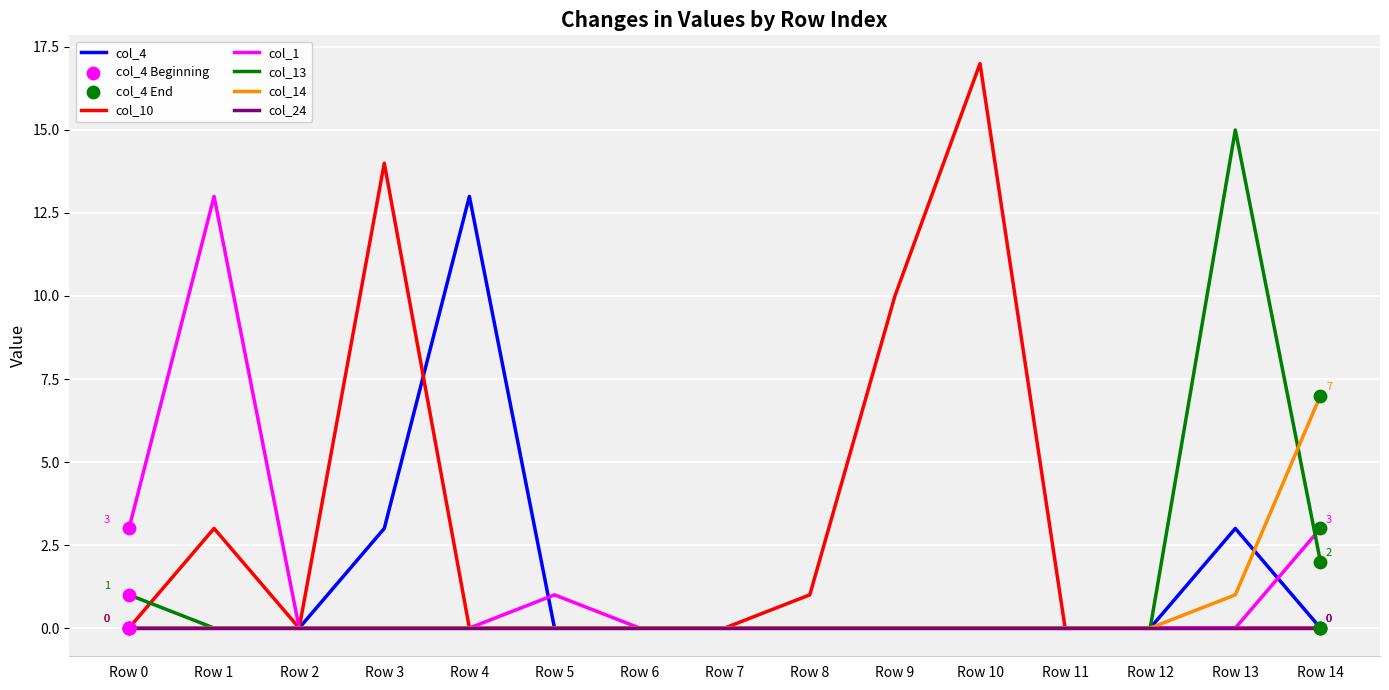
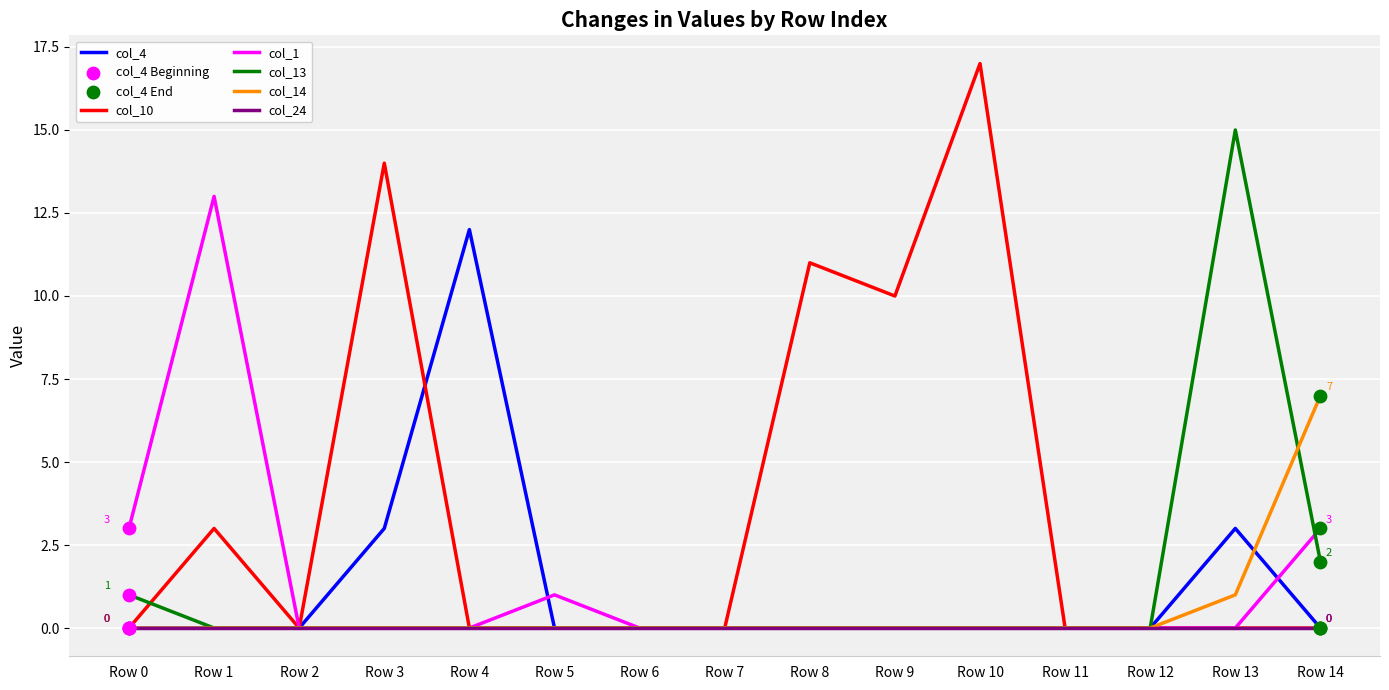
  {
    "col_4": {
      "Row 3": 3,
-     "Row 4": 13,
+     "Row 4": 12,
      "Row 13": 3
    },
    "col_10": {
      "Row 1": 3,
      "Row 3": 14,
-     "Row 8": 1,
+     "Row 8": 11,
      "Row 9": 10,
      "Row 10": 17
    },
    "col_14": {
      "Row 13": 1
    }
  }
